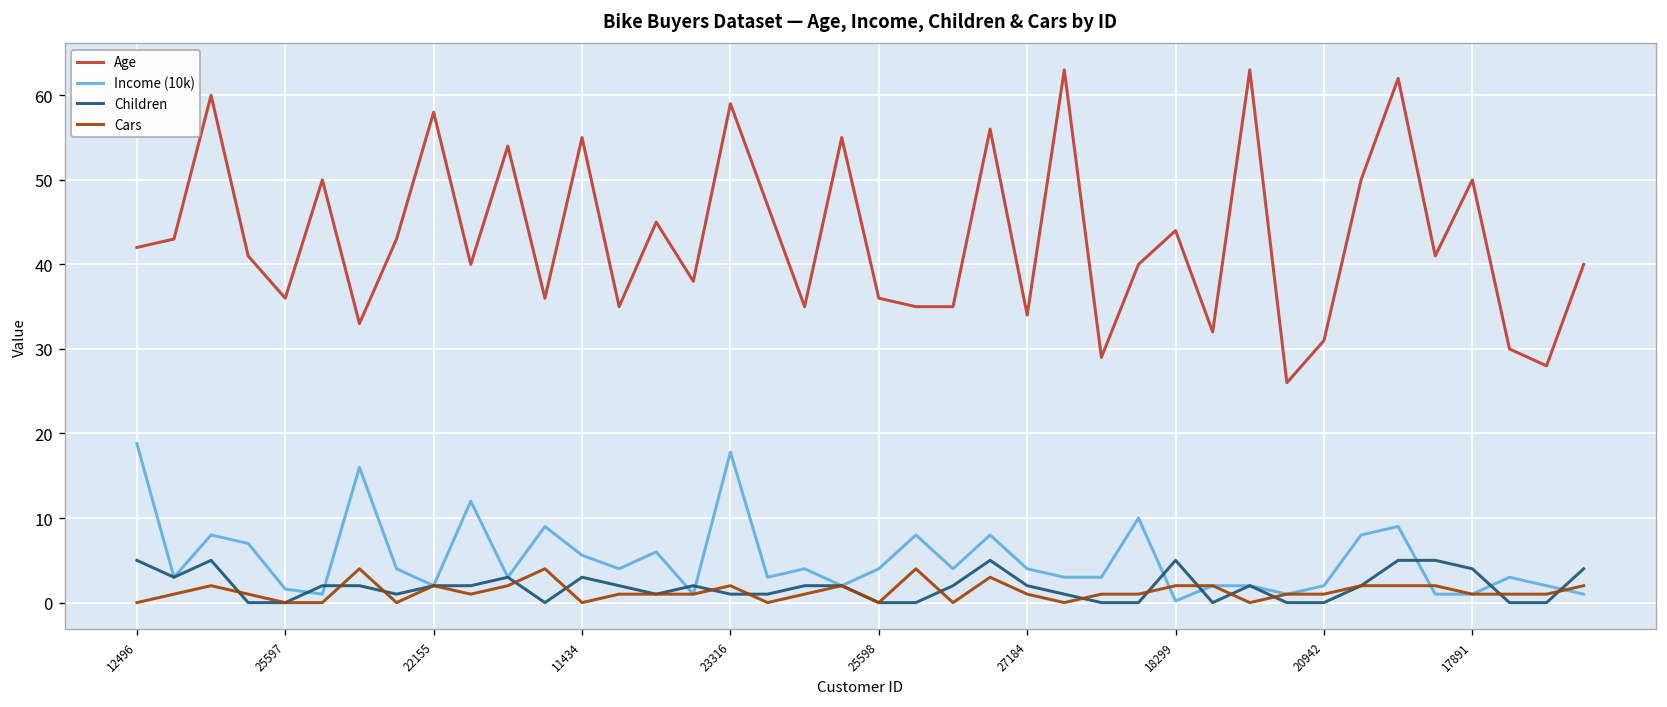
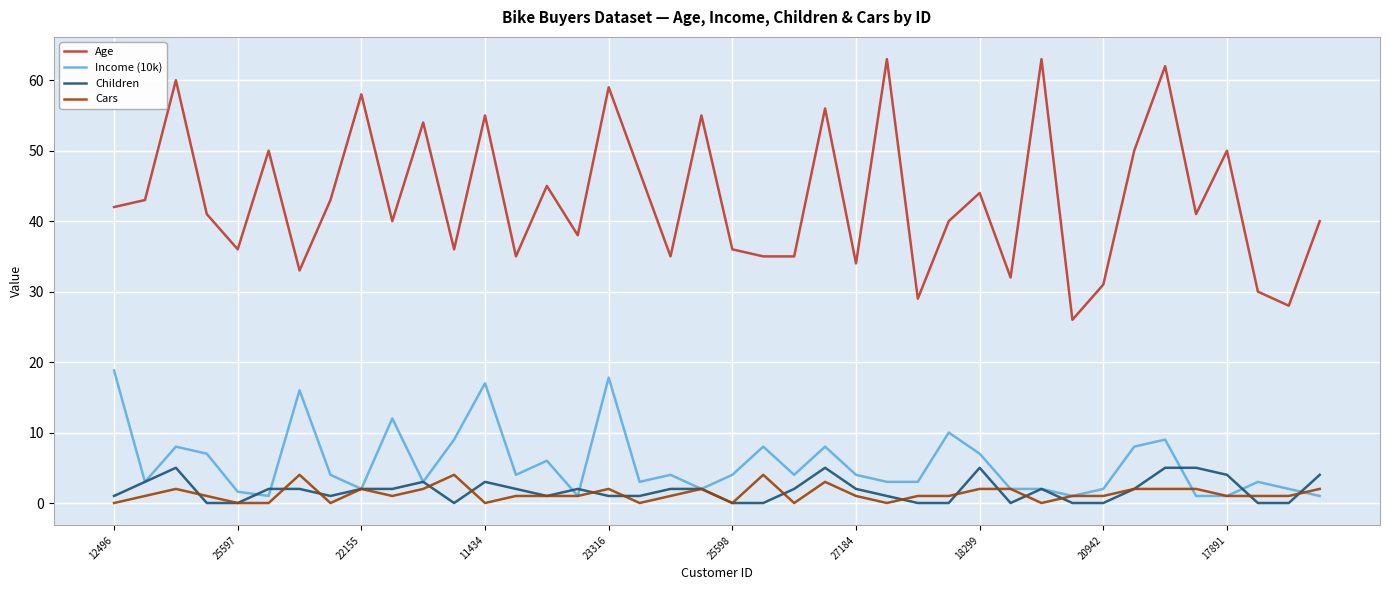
  {
    "Income (10k)": {
      "12496": 19,
      "25597": 2,
-     "11434": 6,
+     "11434": 17,
      "23316": 18,
      "25598": 4,
      "27184": 4,
-     "18299": 0,
+     "18299": 7,
      "20942": 2
    },
    "Children": {
-     "12496": 5,
+     "12496": 1,
      "11434": 3,
      "23316": 1,
      "27184": 2,
      "18299": 5,
      "20942": 0,
      "17891": 4
    }
  }
